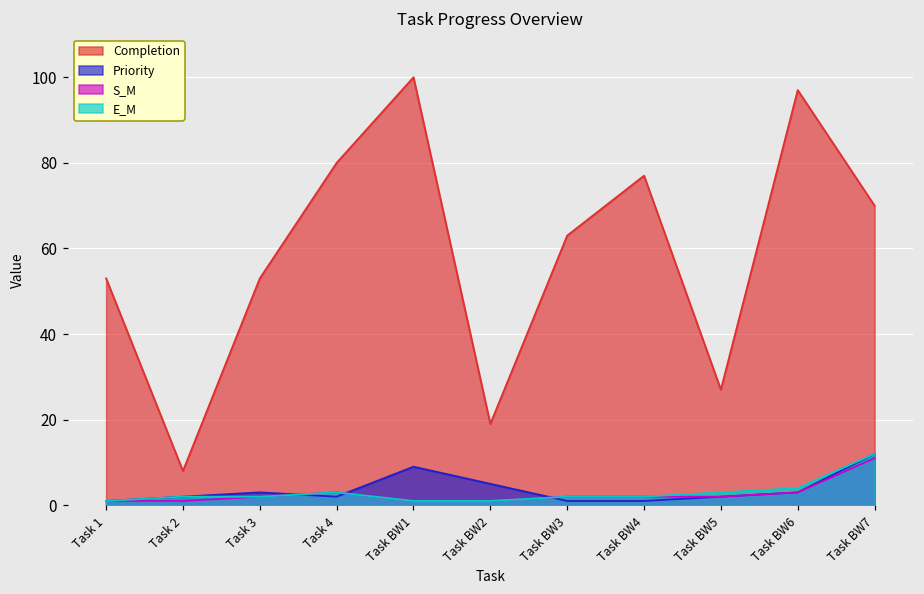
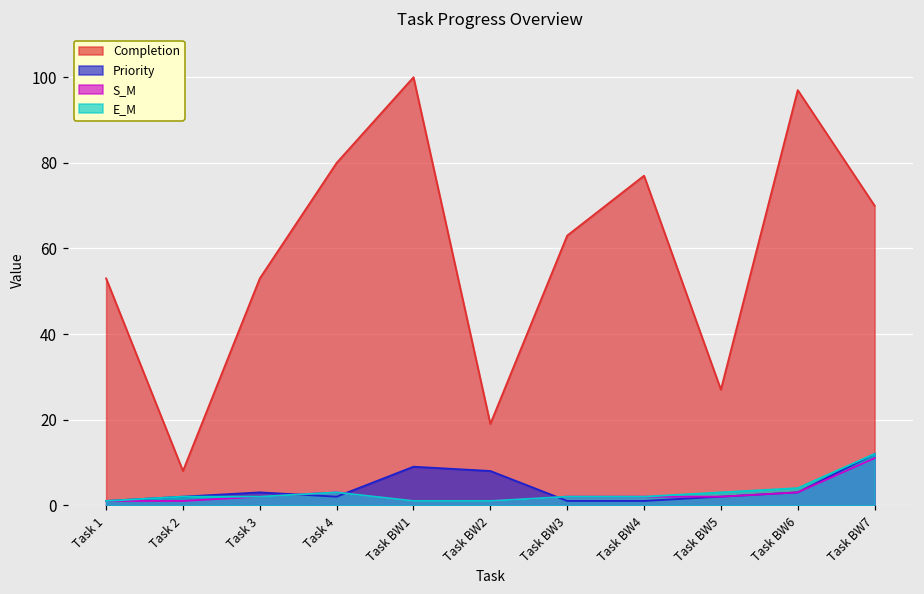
  {
    "Completion": {
      "Task 1": 53,
      "Task 2": 8,
      "Task 3": 53,
      "Task 4": 80,
      "Task BW1": 100,
      "Task BW2": 19,
      "Task BW3": 63,
      "Task BW4": 77,
      "Task BW5": 27,
      "Task BW6": 97,
      "Task BW7": 70
    },
    "Priority": {
      "Task 3": 3,
      "Task 4": 2,
      "Task BW1": 9,
-     "Task BW2": 5,
+     "Task BW2": 8,
      "Task BW3": 1,
      "Task BW4": 1
    },
    "S_M": {
      "Task 2": 1,
      "Task BW7": 11
    },
    "E_M": {
      "Task BW5": 3,
      "Task BW6": 4
    }
  }
